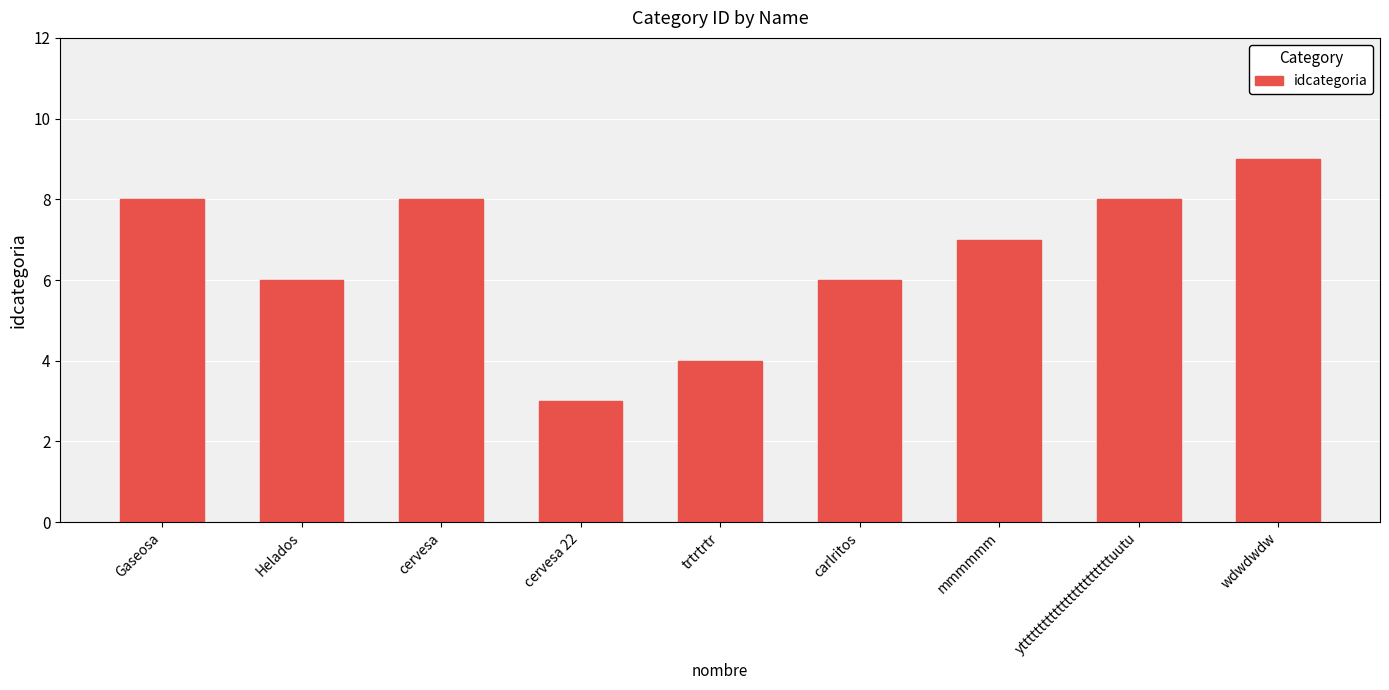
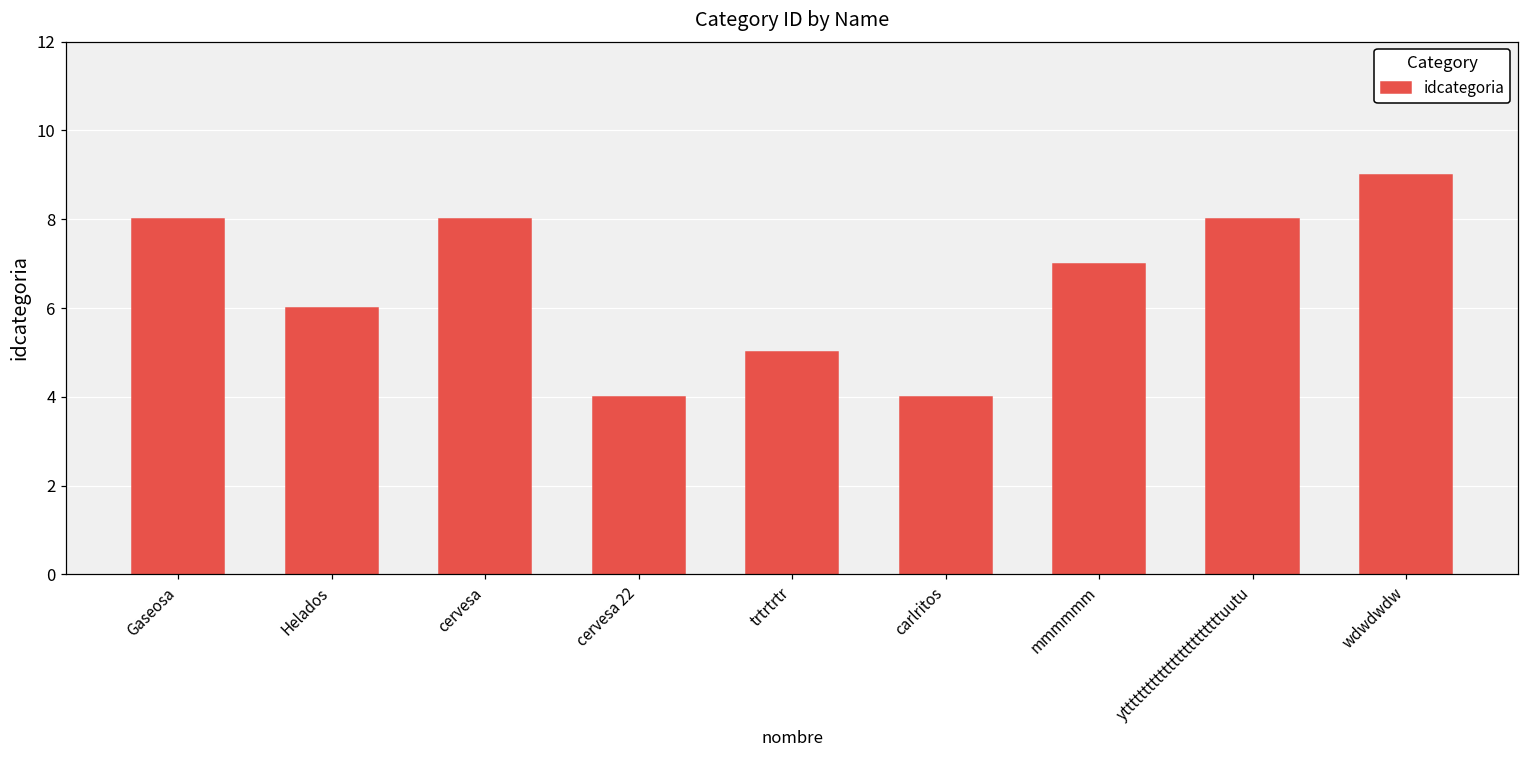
  {
    "Gaseosa": 8,
    "Helados": 6,
    "cervesa": 8,
-   "cervesa 22": 3,
-   "trtrtrtr": 4,
-   "carlritos": 6,
+   "cervesa 22": 4,
+   "trtrtrtr": 5,
+   "carlritos": 4,
    "mmmmmm": 7,
    "yttttttttttttttttttttttttuutu": 8,
    "wdwdwdw": 9
  }
